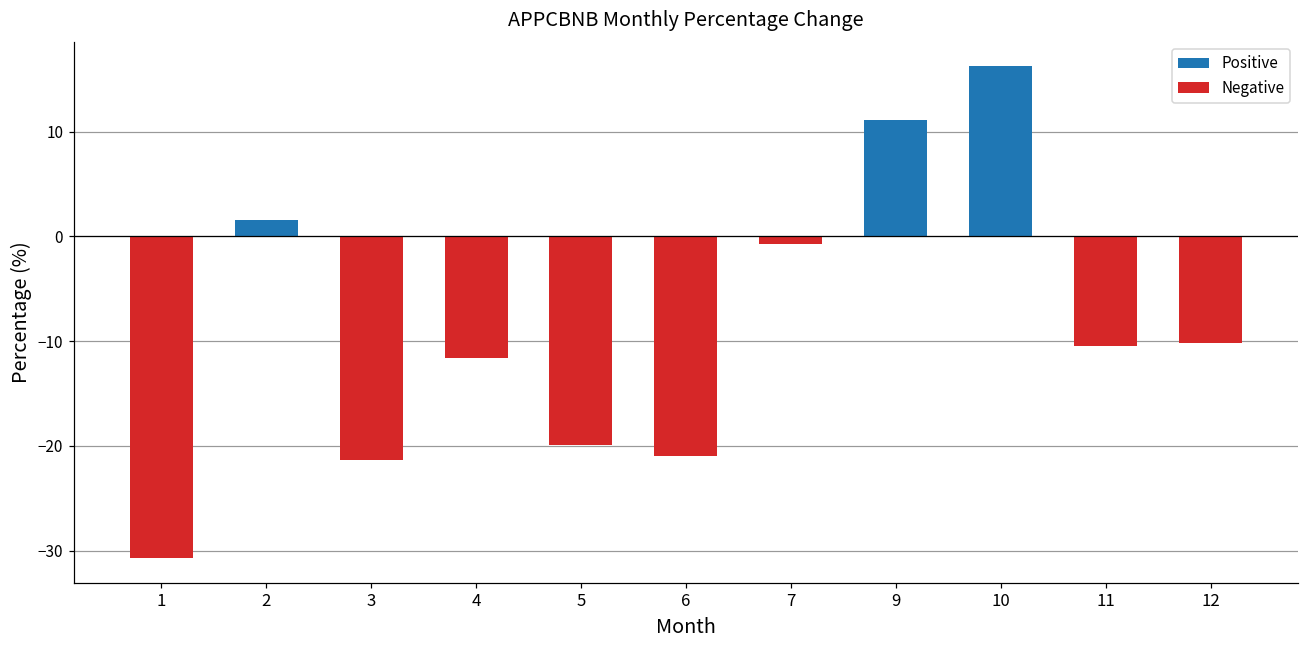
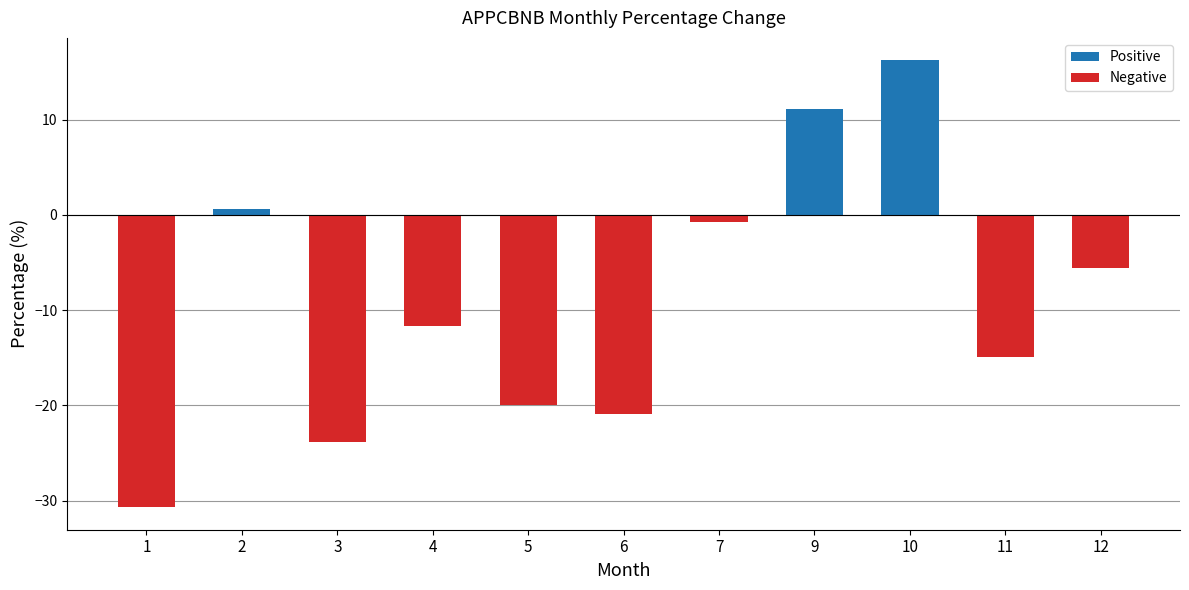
  {
    "1": -31,
-   "2": 2,
-   "3": -21,
+   "2": 1,
+   "3": -24,
    "4": -12,
    "5": -20,
    "6": -21,
    "7": -1,
    "9": 11,
    "10": 16,
-   "11": -10,
-   "12": -10
+   "11": -15,
+   "12": -6
  }
